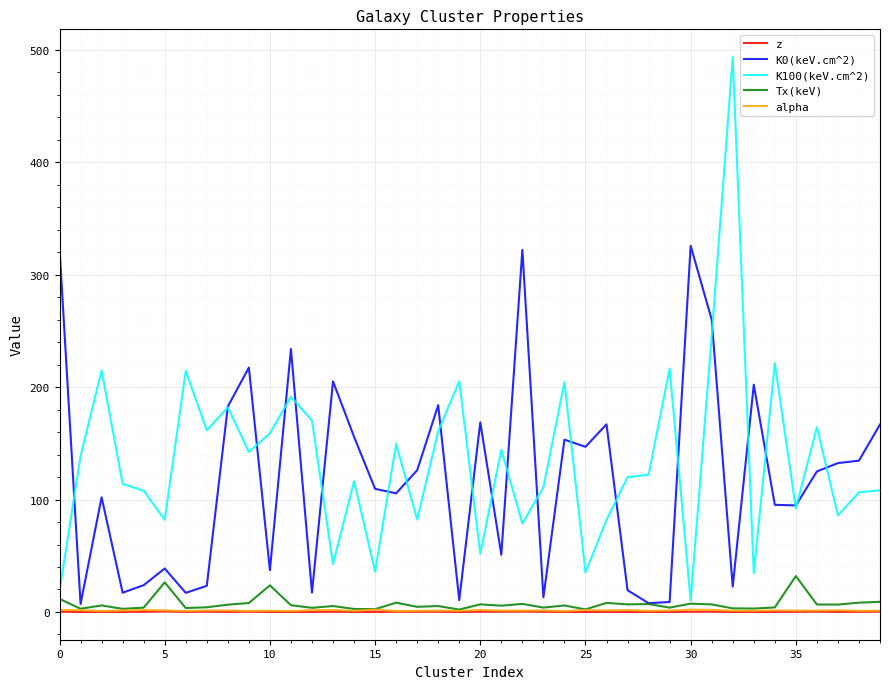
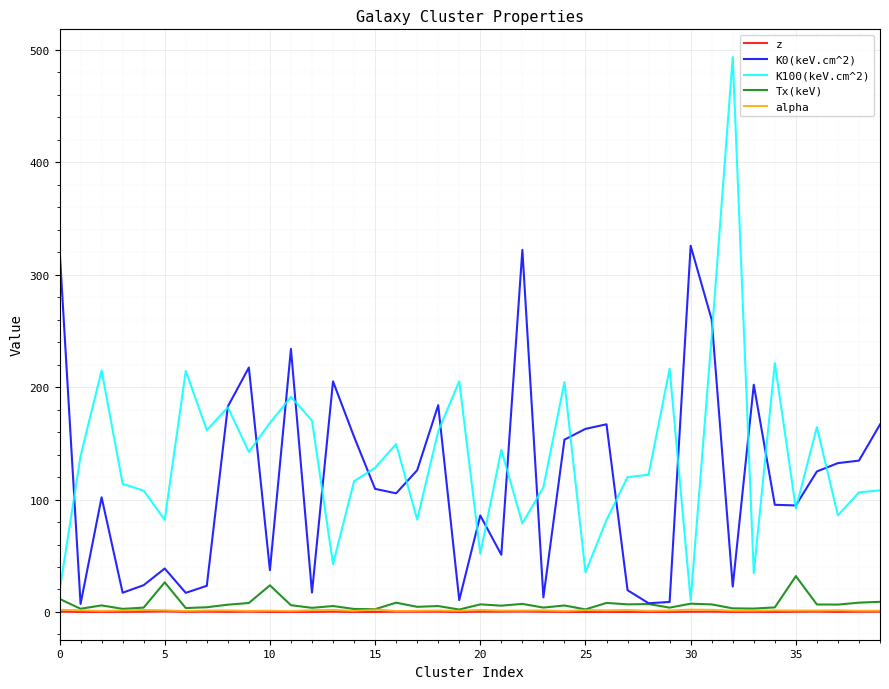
  {
    "K0(keV.cm^2)": {
      "0": 323,
      "5": 39,
      "10": 37,
      "15": 109,
-     "20": 169,
-     "25": 147,
+     "20": 86,
+     "25": 163,
      "30": 326,
      "35": 95
    },
    "K100(keV.cm^2)": {
      "0": 19,
      "5": 82,
-     "10": 159,
-     "15": 36,
+     "10": 168,
+     "15": 128,
      "20": 52,
      "25": 35,
      "30": 10,
      "35": 92
    },
    "Tx(keV)": {
      "0": 12,
      "5": 26,
      "10": 24,
      "20": 7,
      "30": 7,
      "35": 32
    }
  }
